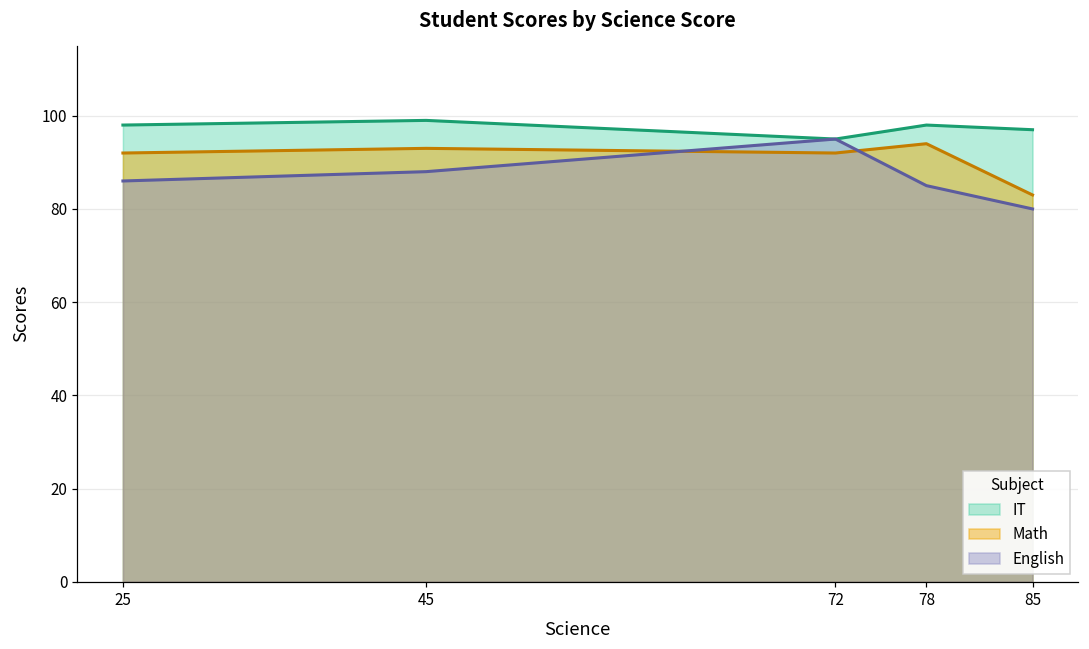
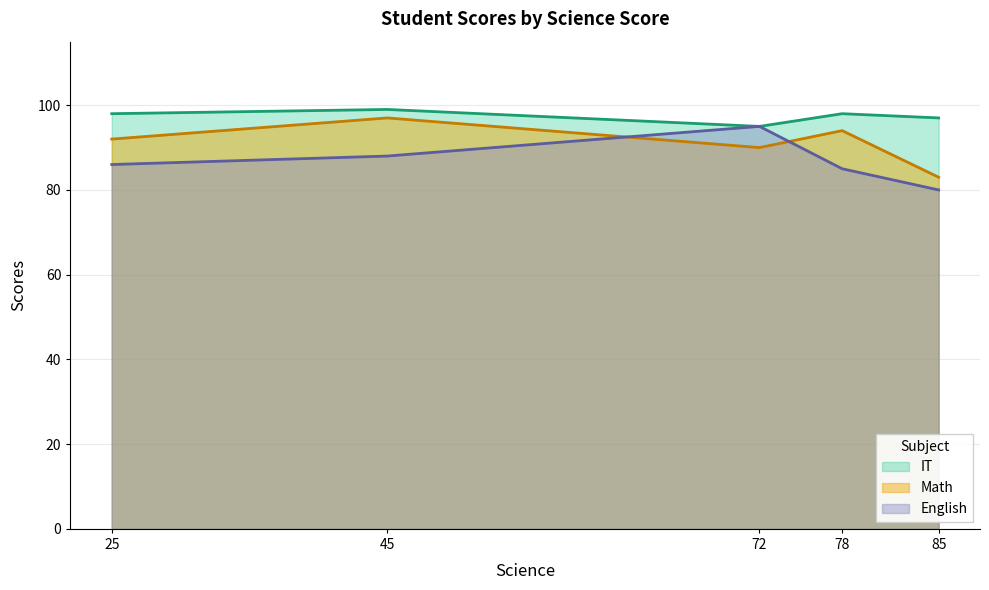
  {
    "IT": {
      "25": 98,
      "45": 99,
      "78": 98,
      "85": 97
    },
    "Math": {
      "25": 92,
-     "45": 93,
-     "72": 92,
+     "45": 97,
+     "72": 90,
      "78": 94,
      "85": 83
    },
    "English": {
      "25": 86,
      "45": 88,
      "78": 85,
      "85": 80
    }
  }
